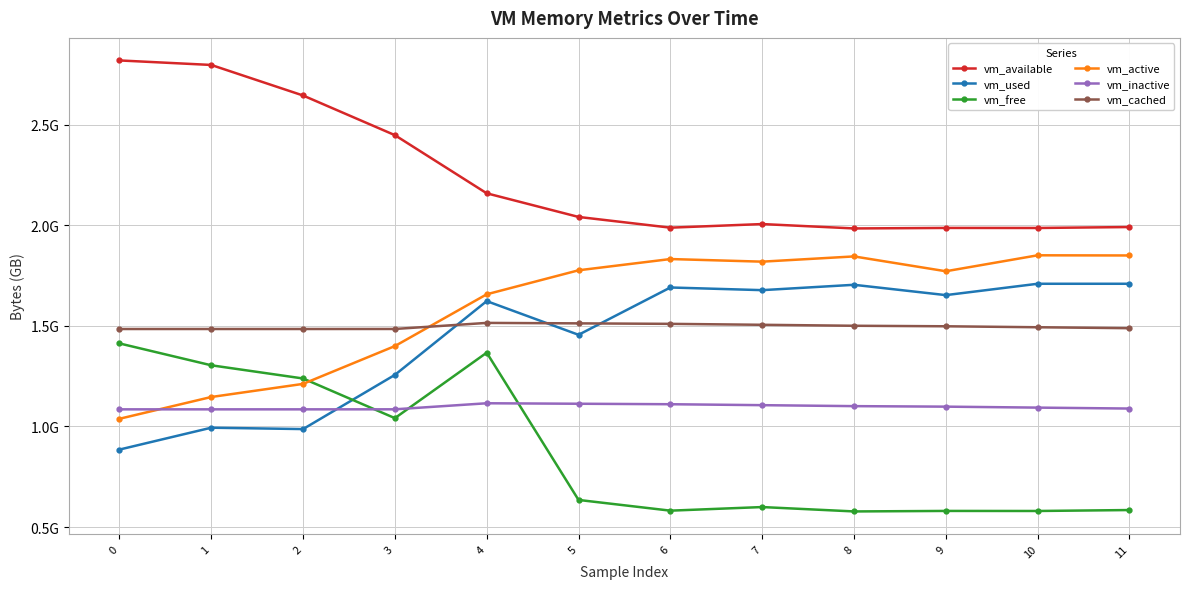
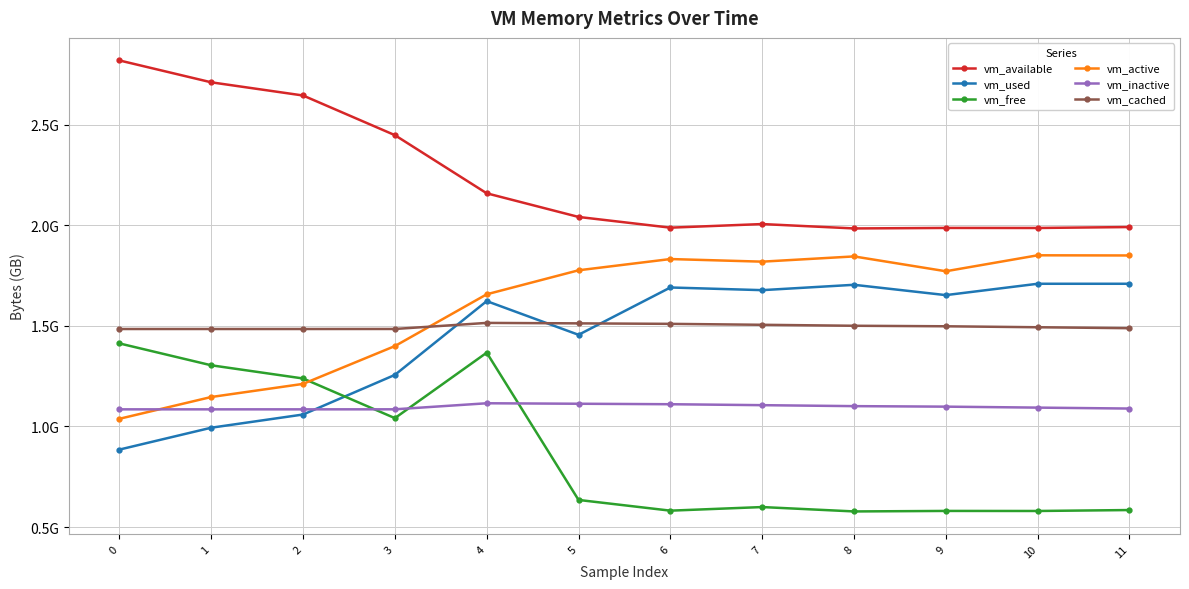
  {
    "vm_available": {
      "0": 2820000000,
-     "1": 2800000000,
+     "1": 2710000000,
      "2": 2640000000,
      "3": 2450000000,
      "4": 2160000000,
      "5": 2040000000,
      "6": 1990000000,
      "7": 2010000000,
      "8": 1980000000,
      "9": 1990000000,
      "10": 1990000000,
      "11": 1990000000
    },
    "vm_used": {
      "0": 890000000,
      "1": 990000000,
-     "2": 990000000,
+     "2": 1060000000,
      "3": 1260000000,
      "4": 1620000000,
      "5": 1460000000,
      "6": 1690000000,
      "7": 1680000000,
      "8": 1700000000,
      "9": 1650000000,
      "10": 1710000000,
      "11": 1710000000
    },
    "vm_free": {
      "0": 1410000000,
      "1": 1300000000,
      "2": 1240000000,
      "3": 1040000000,
      "4": 1370000000,
      "5": 640000000,
      "6": 580000000,
      "7": 600000000,
      "8": 580000000,
      "9": 580000000,
      "10": 580000000,
      "11": 580000000
    },
    "vm_active": {
      "0": 1040000000,
      "1": 1150000000,
      "2": 1210000000,
      "3": 1400000000,
      "4": 1660000000,
      "5": 1780000000,
      "6": 1830000000,
      "7": 1820000000,
      "8": 1840000000,
      "9": 1770000000,
      "10": 1850000000,
      "11": 1850000000
    },
    "vm_inactive": {
      "0": 1090000000,
      "1": 1090000000,
      "2": 1090000000,
      "3": 1090000000,
      "4": 1120000000,
      "5": 1110000000,
      "6": 1110000000,
      "7": 1110000000,
      "8": 1100000000,
      "9": 1100000000,
      "10": 1090000000,
      "11": 1090000000
    },
    "vm_cached": {
      "0": 1480000000,
      "1": 1480000000,
      "2": 1480000000,
      "3": 1480000000,
      "4": 1510000000,
      "5": 1510000000,
      "6": 1510000000,
      "7": 1510000000,
      "8": 1500000000,
      "9": 1500000000,
      "10": 1490000000,
      "11": 1490000000
    }
  }
